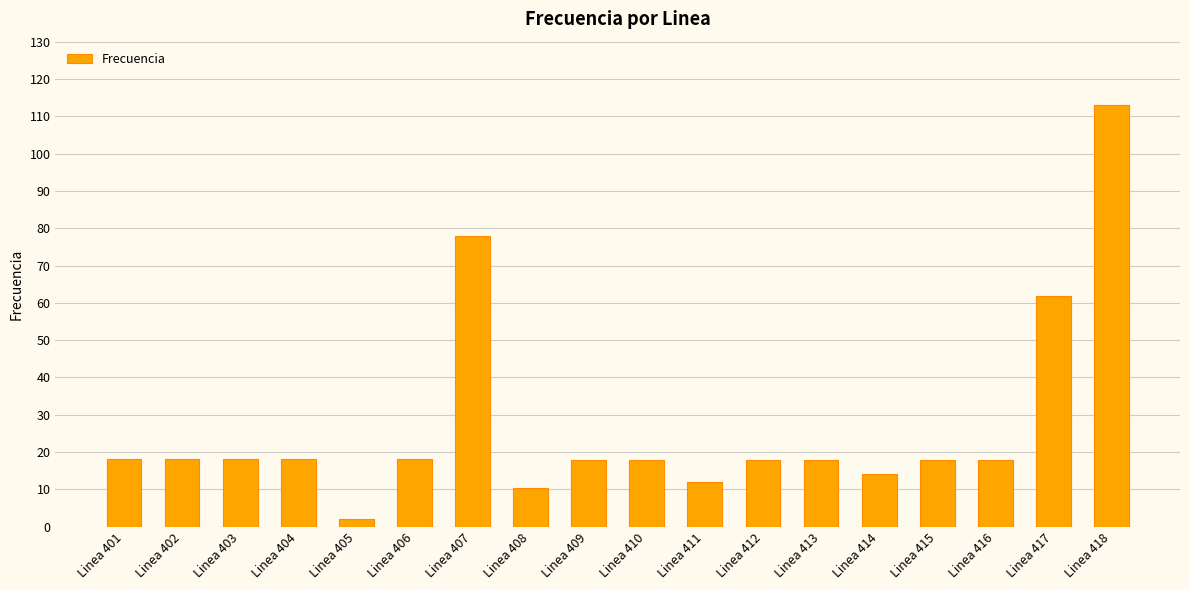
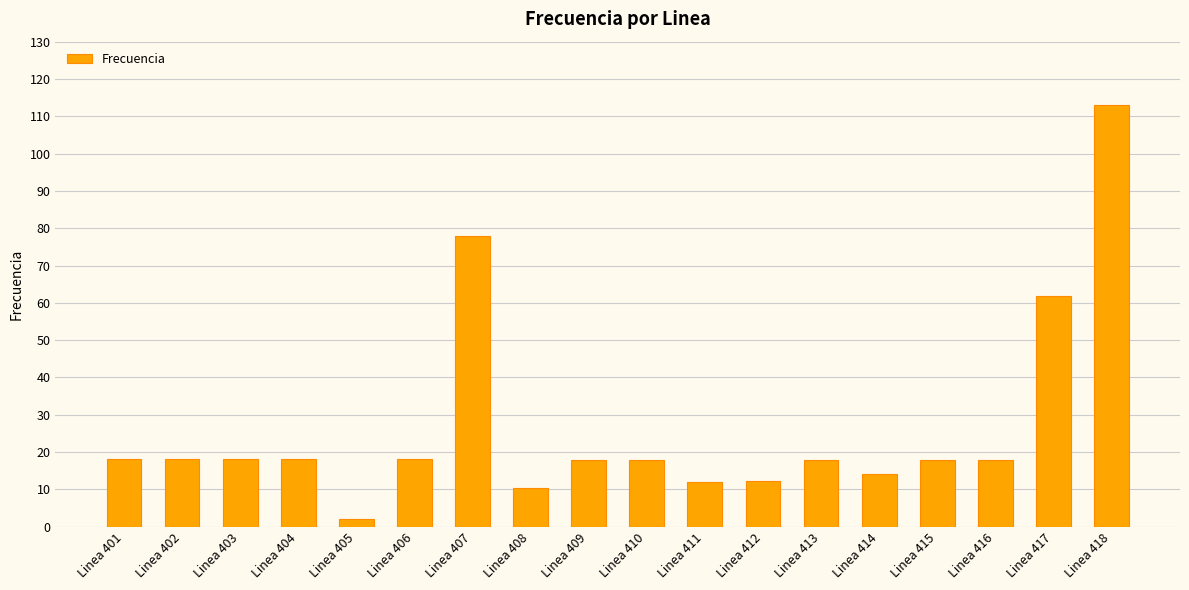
  {
    "Linea 401": 18,
    "Linea 402": 18,
    "Linea 403": 18,
    "Linea 404": 18,
    "Linea 405": 2,
    "Linea 406": 18,
    "Linea 407": 78,
    "Linea 408": 10,
    "Linea 409": 18,
    "Linea 410": 18,
    "Linea 411": 12,
-   "Linea 412": 18,
+   "Linea 412": 12,
    "Linea 413": 18,
    "Linea 414": 14,
    "Linea 415": 18,
    "Linea 416": 18,
    "Linea 417": 62,
    "Linea 418": 113
  }
